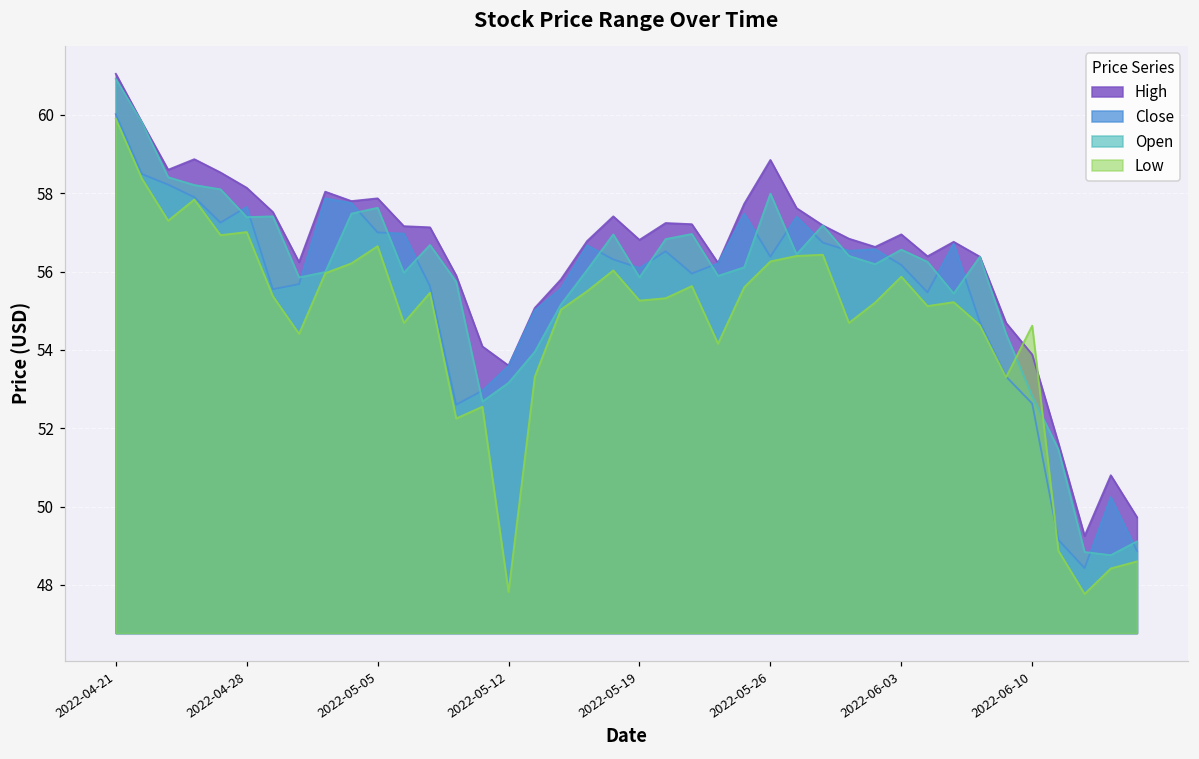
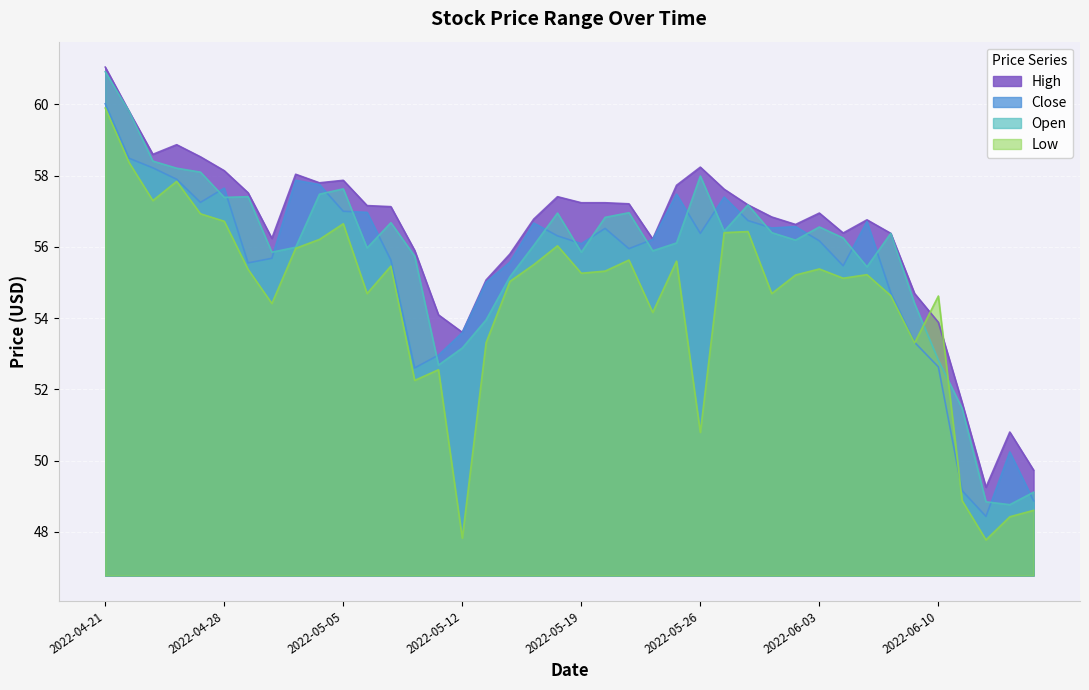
  {
    "High": {
      "2022-04-21": 61.1,
      "2022-04-28": 58.1,
      "2022-05-05": 57.9,
-     "2022-05-19": 56.8,
-     "2022-05-26": 58.9,
+     "2022-05-19": 57.2,
+     "2022-05-26": 58.2,
      "2022-06-03": 57.0,
      "2022-06-10": 53.9
    },
    "Low": {
      "2022-04-21": 59.9,
-     "2022-04-28": 57.0,
+     "2022-04-28": 56.7,
      "2022-05-05": 56.7,
      "2022-05-12": 47.8,
      "2022-05-19": 55.3,
-     "2022-05-26": 56.3,
-     "2022-06-03": 55.9,
+     "2022-05-26": 50.8,
+     "2022-06-03": 55.4,
      "2022-06-10": 54.6
    }
  }
